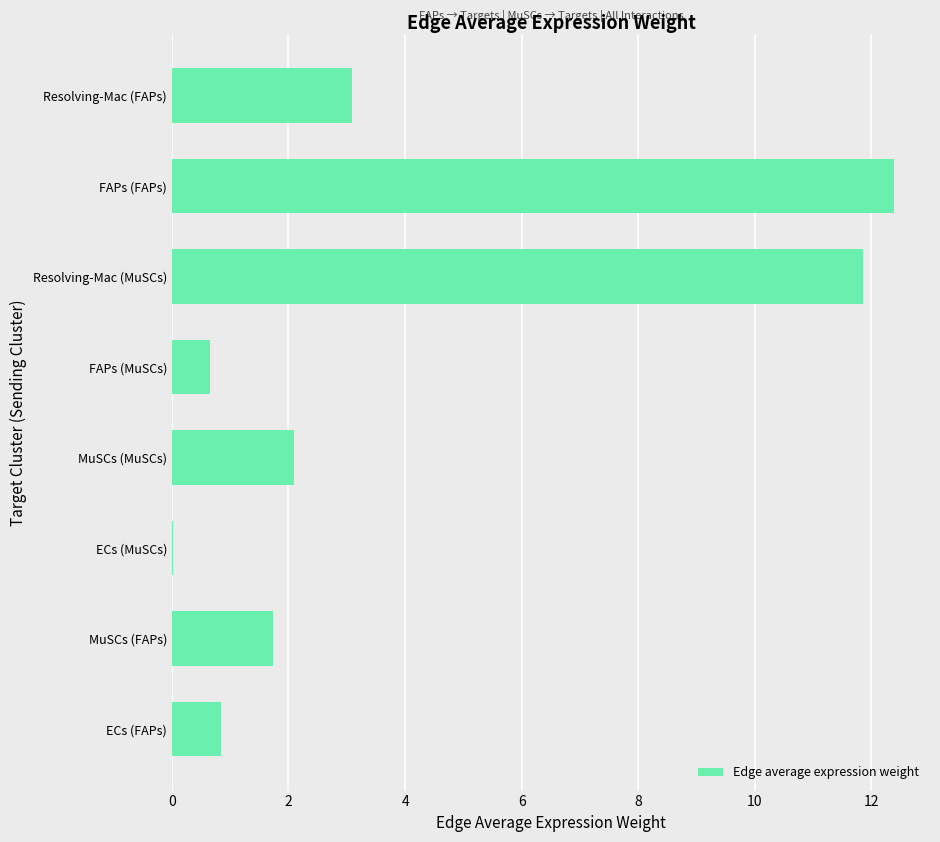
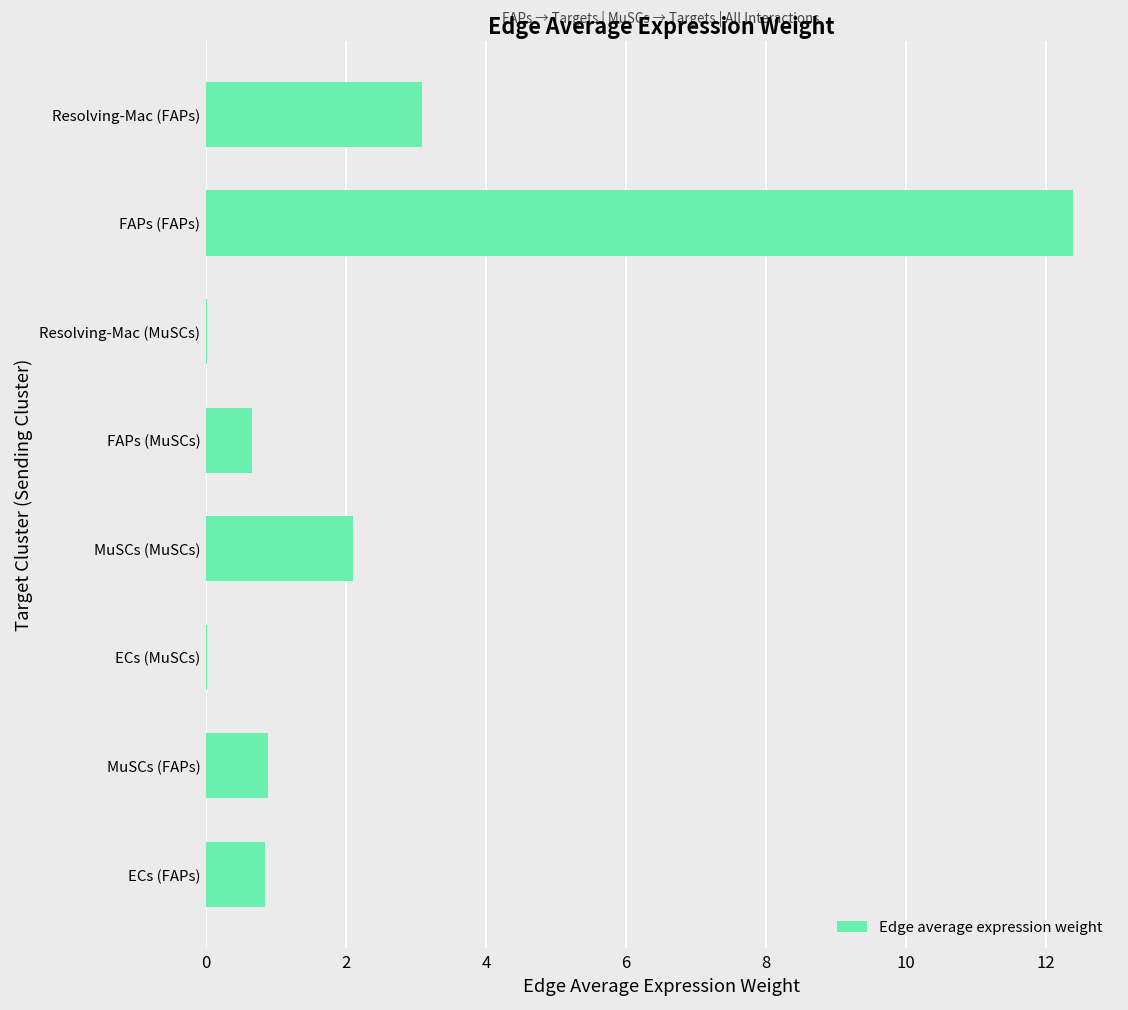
  {
    "Resolving-Mac (FAPs)": 3.1,
    "FAPs (FAPs)": 12.4,
-   "Resolving-Mac (MuSCs)": 11.9,
+   "Resolving-Mac (MuSCs)": 0.0,
    "FAPs (MuSCs)": 0.7,
    "MuSCs (MuSCs)": 2.1,
-   "MuSCs (FAPs)": 1.7,
+   "MuSCs (FAPs)": 0.9,
    "ECs (FAPs)": 0.8
  }
